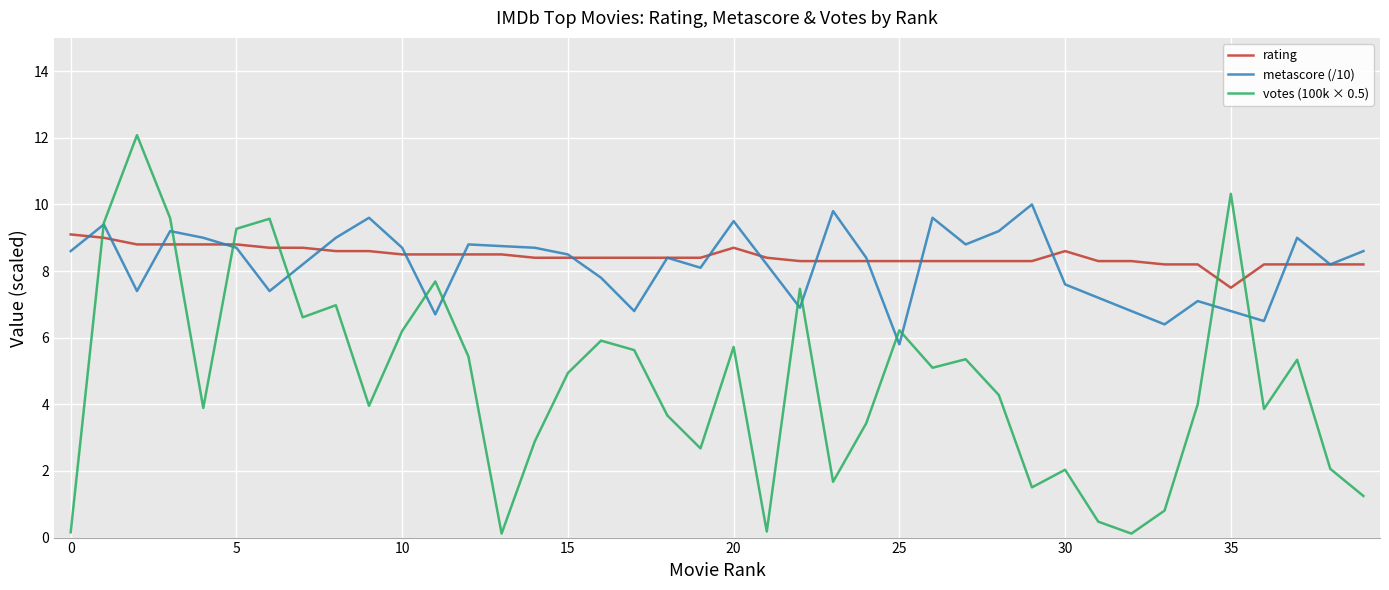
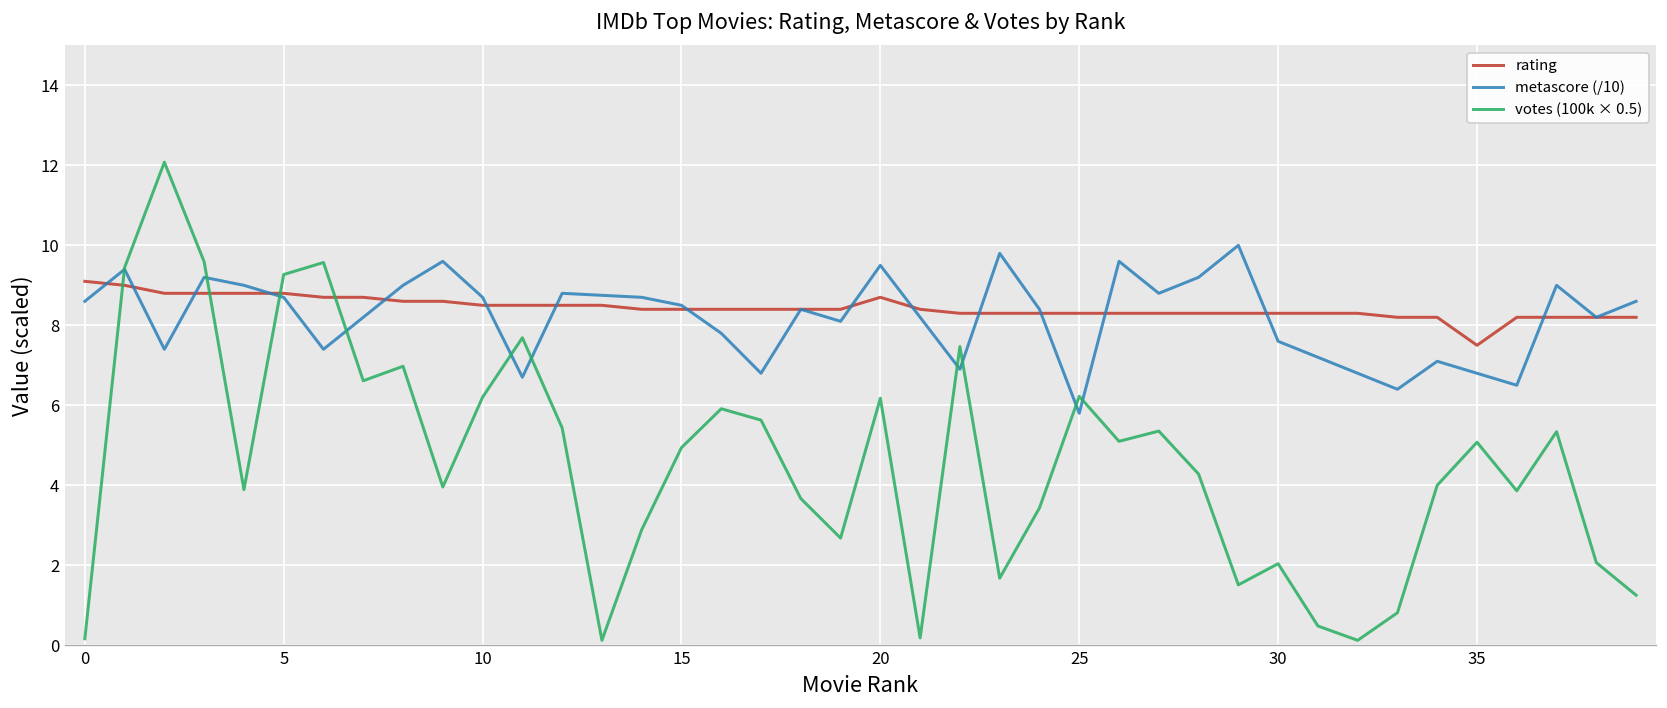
  {
    "rating": {
      "0": 9.1,
      "5": 8.8,
      "10": 8.5,
      "15": 8.4,
      "20": 8.7,
      "25": 8.3,
-     "30": 8.6,
+     "30": 8.3,
      "35": 7.5
    },
    "metascore (/10)": {
      "0": 8.6,
      "5": 8.7,
      "10": 8.7,
      "15": 8.5,
      "20": 9.5,
      "25": 5.8,
      "30": 7.6,
      "35": 6.8
    },
    "votes (100k × 0.5)": {
      "0": 0.2,
      "5": 9.3,
      "10": 6.2,
      "15": 4.9,
-     "20": 5.7,
+     "20": 6.2,
      "25": 6.2,
      "30": 2.0,
-     "35": 10.3
+     "35": 5.1
    }
  }
